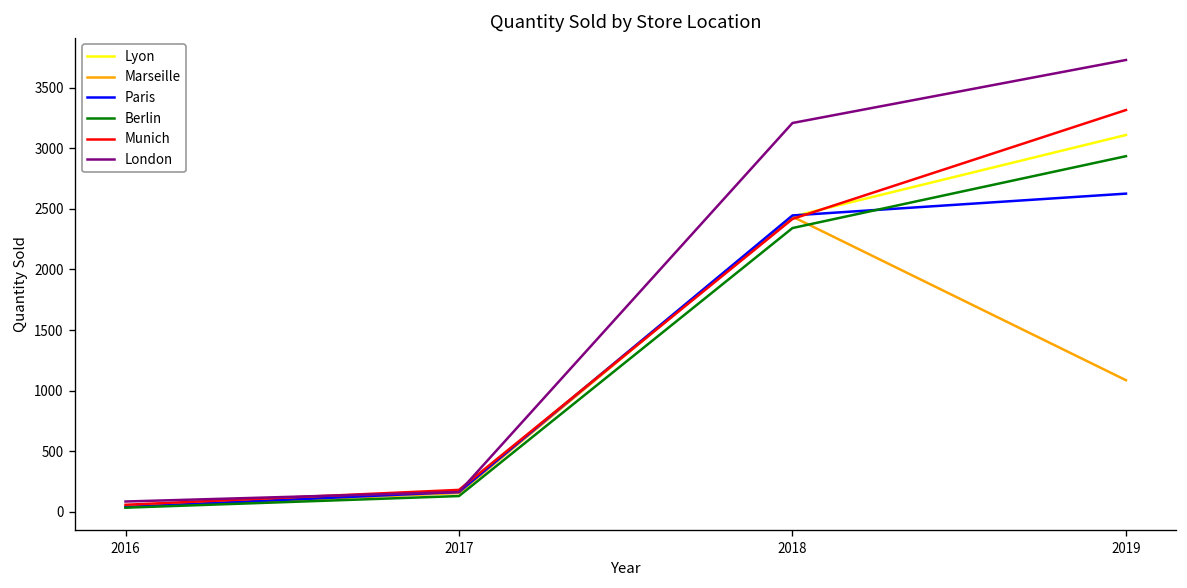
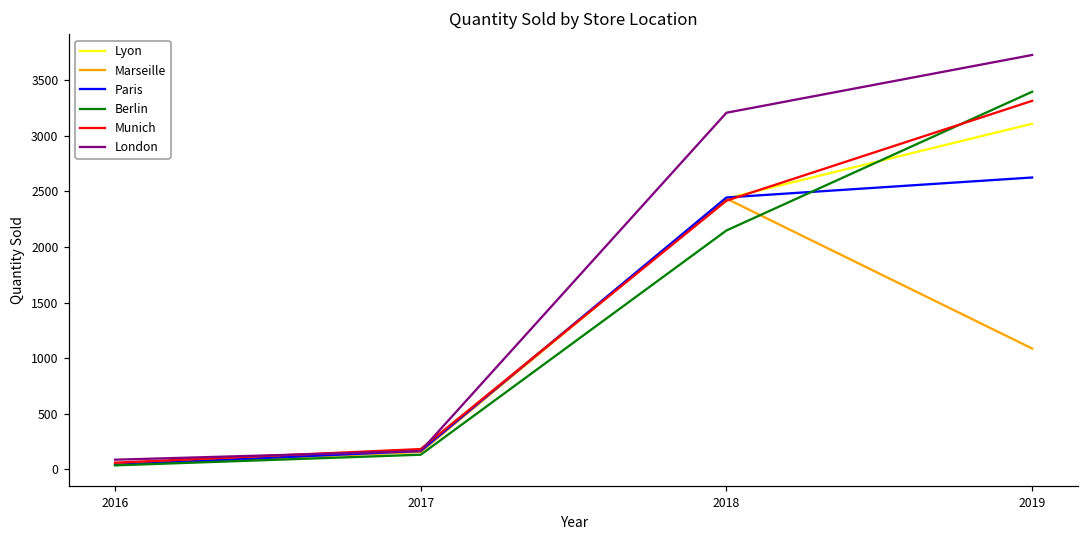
  {
    "Lyon": {
      "2019": 3110
    },
    "Marseille": {
      "2019": 1090
    },
    "Paris": {
      "2019": 2630
    },
    "Berlin": {
-     "2018": 2340,
-     "2019": 2940
+     "2018": 2150,
+     "2019": 3400
    },
    "Munich": {
      "2019": 3320
    },
    "London": {
      "2016": 90,
      "2018": 3210,
      "2019": 3730
    }
  }
